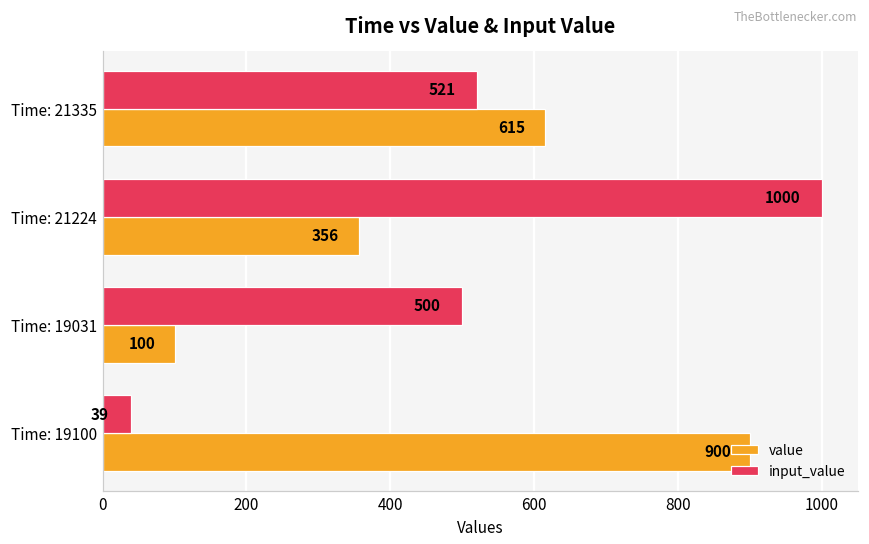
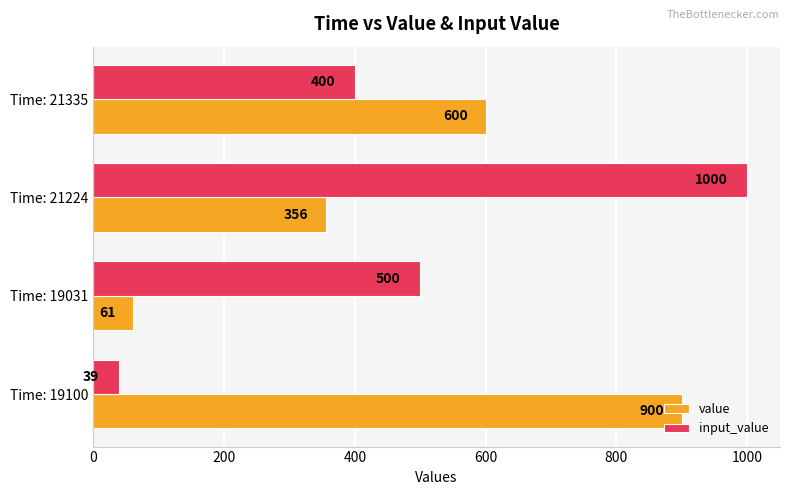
  {
    "value": {
-     "Time: 21335": 615,
+     "Time: 21335": 600,
      "Time: 21224": 356,
-     "Time: 19031": 100,
+     "Time: 19031": 61,
      "Time: 19100": 900
    },
    "input_value": {
-     "Time: 21335": 521,
+     "Time: 21335": 400,
      "Time: 21224": 1000,
      "Time: 19031": 500,
      "Time: 19100": 39
    }
  }
